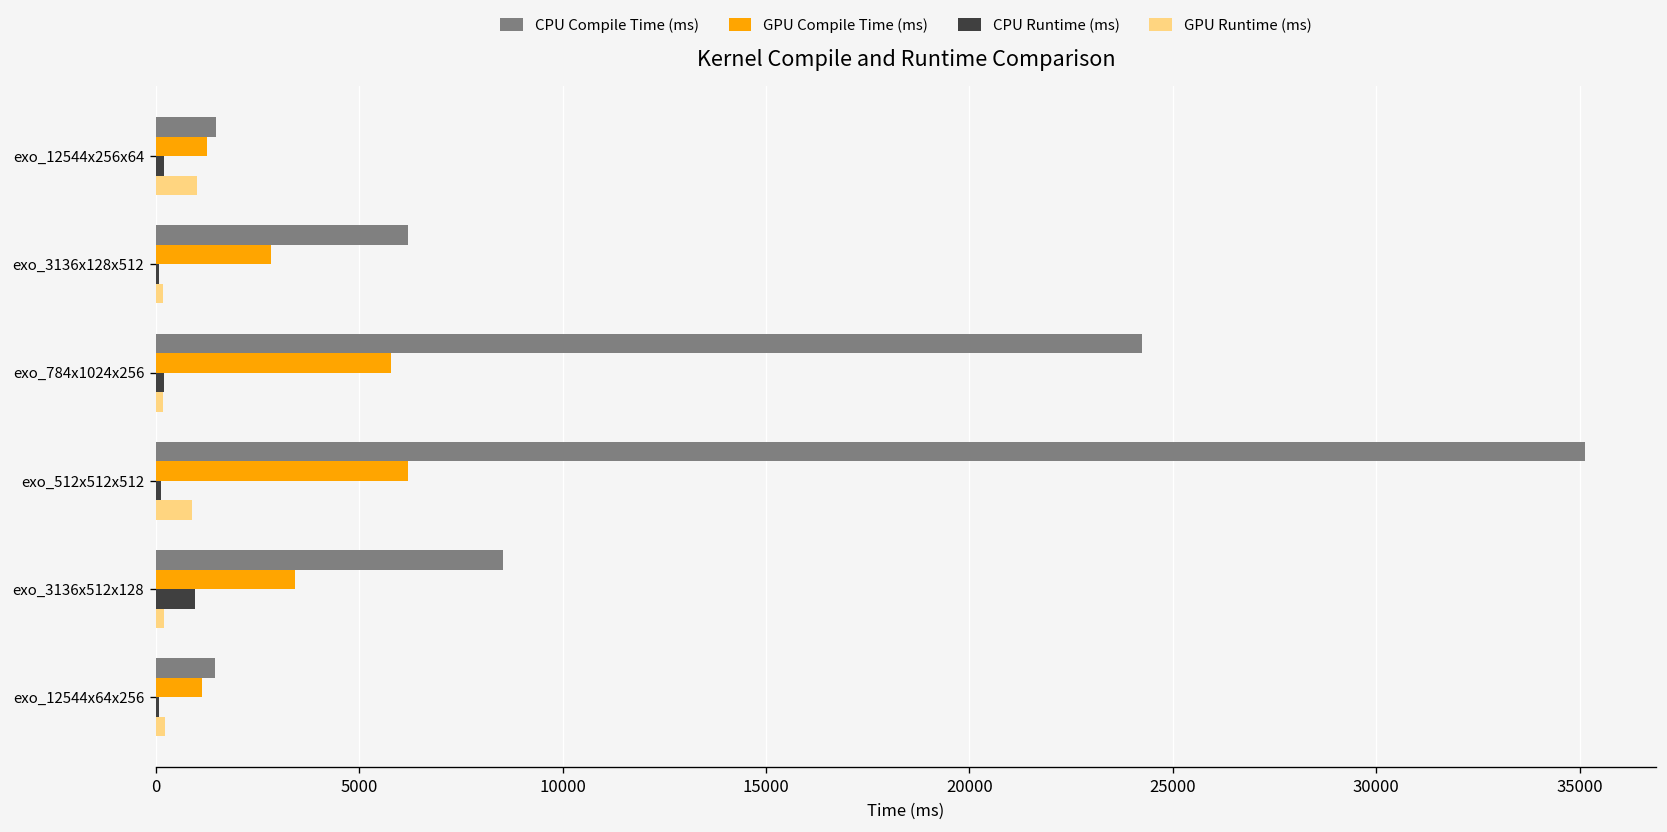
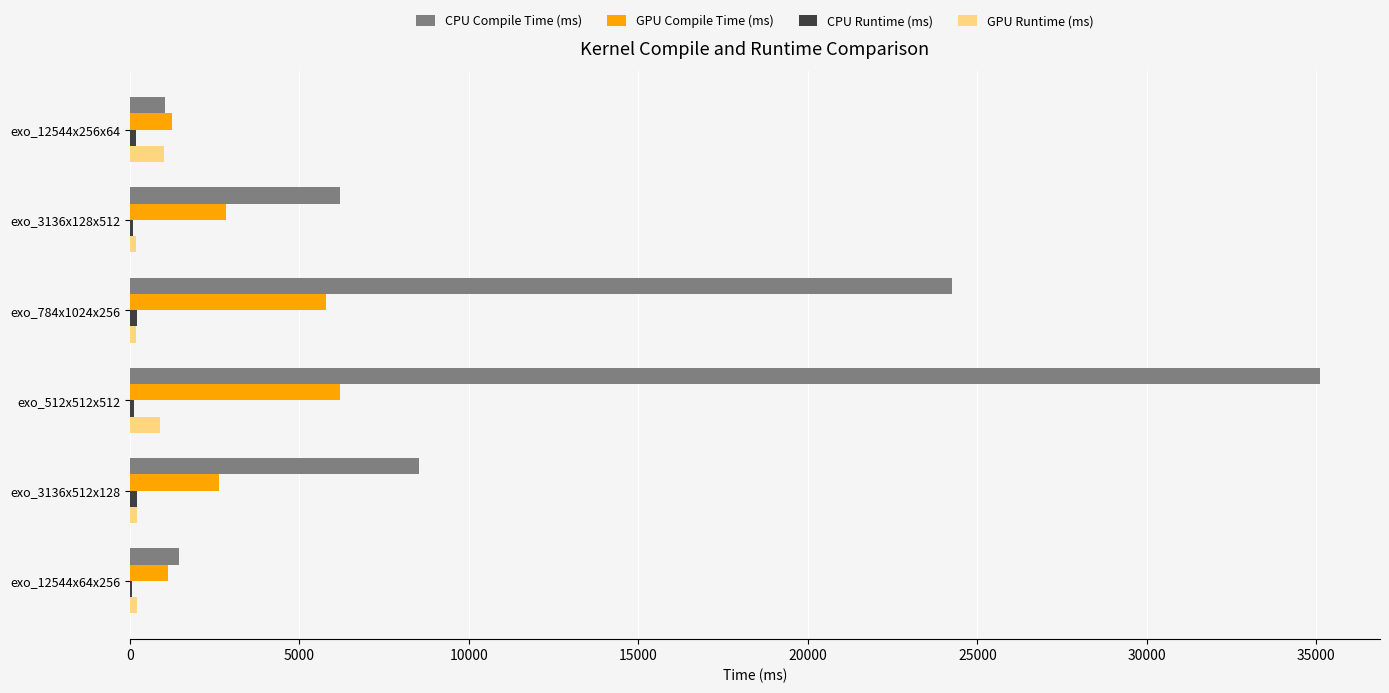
  {
    "CPU Compile Time (ms)": {
-     "exo_12544x256x64": 1500,
+     "exo_12544x256x64": 1000,
      "exo_3136x128x512": 6200,
      "exo_784x1024x256": 24300,
      "exo_512x512x512": 35100,
      "exo_3136x512x128": 8500,
      "exo_12544x64x256": 1400
    },
    "GPU Compile Time (ms)": {
      "exo_12544x256x64": 1300,
      "exo_3136x128x512": 2800,
      "exo_784x1024x256": 5800,
      "exo_512x512x512": 6200,
-     "exo_3136x512x128": 3400,
+     "exo_3136x512x128": 2600,
      "exo_12544x64x256": 1100
    },
    "CPU Runtime (ms)": {
      "exo_12544x256x64": 200,
      "exo_3136x128x512": 100,
      "exo_784x1024x256": 200,
      "exo_512x512x512": 100,
-     "exo_3136x512x128": 1000,
+     "exo_3136x512x128": 200,
      "exo_12544x64x256": 100
    },
    "GPU Runtime (ms)": {
      "exo_12544x256x64": 1000,
      "exo_3136x128x512": 200,
      "exo_784x1024x256": 200,
      "exo_512x512x512": 900,
      "exo_3136x512x128": 200,
      "exo_12544x64x256": 200
    }
  }
